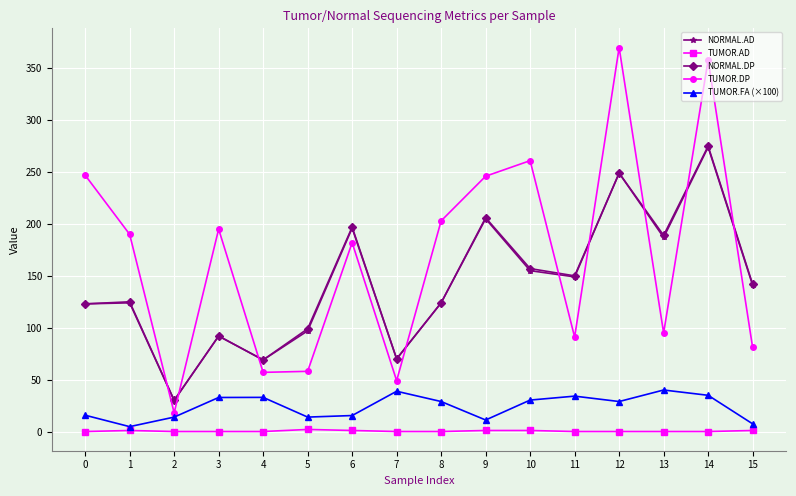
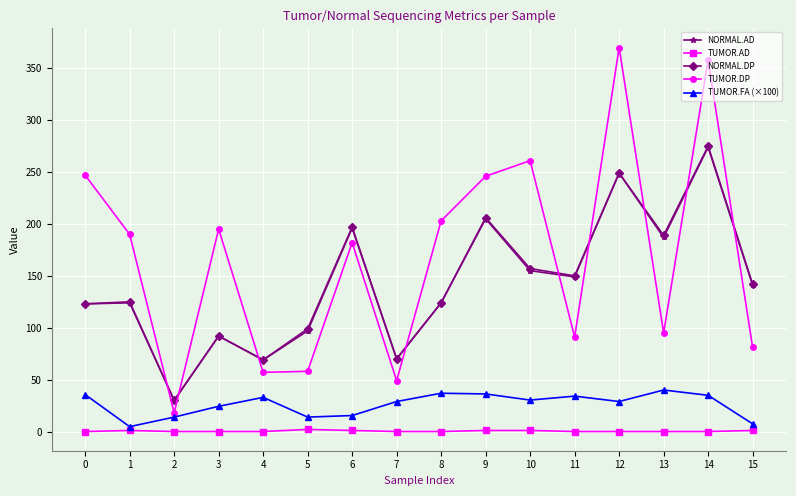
  {
    "TUMOR.FA (×100)": {
-     "0": 16,
+     "0": 36,
      "1": 5,
      "2": 14,
-     "3": 33,
+     "3": 24,
      "4": 33,
      "5": 14,
      "6": 15,
-     "7": 39,
-     "8": 29,
-     "9": 11,
+     "7": 29,
+     "8": 37,
+     "9": 36,
      "10": 30,
      "11": 34,
      "12": 29,
      "13": 40,
      "14": 35,
      "15": 7
    }
  }
